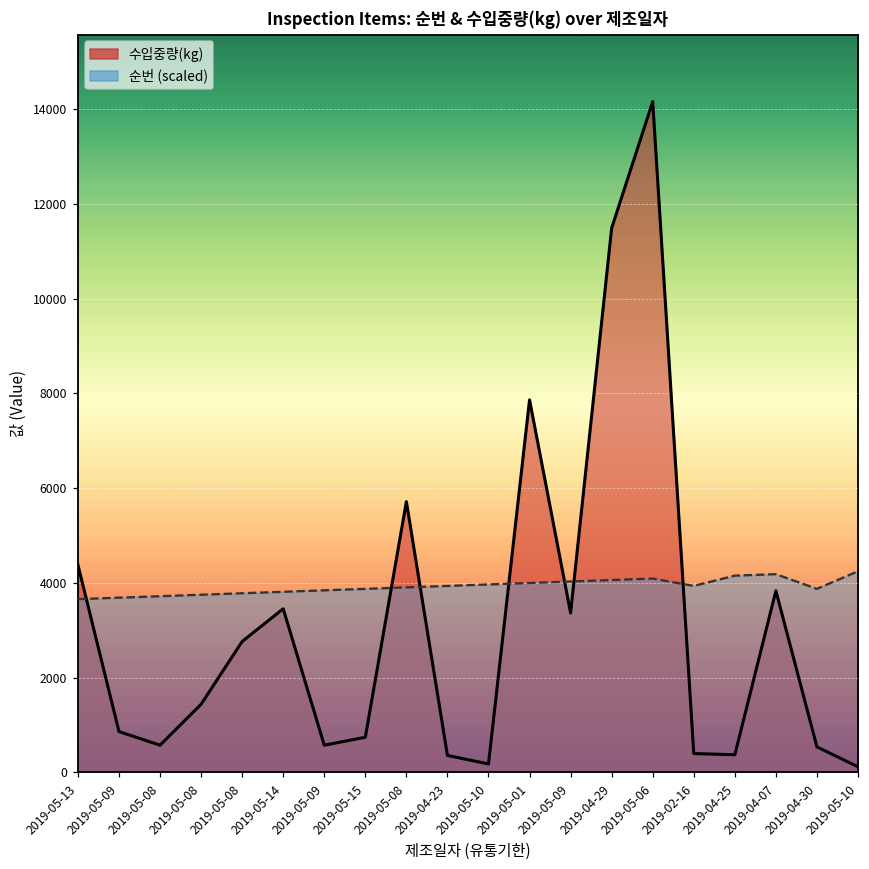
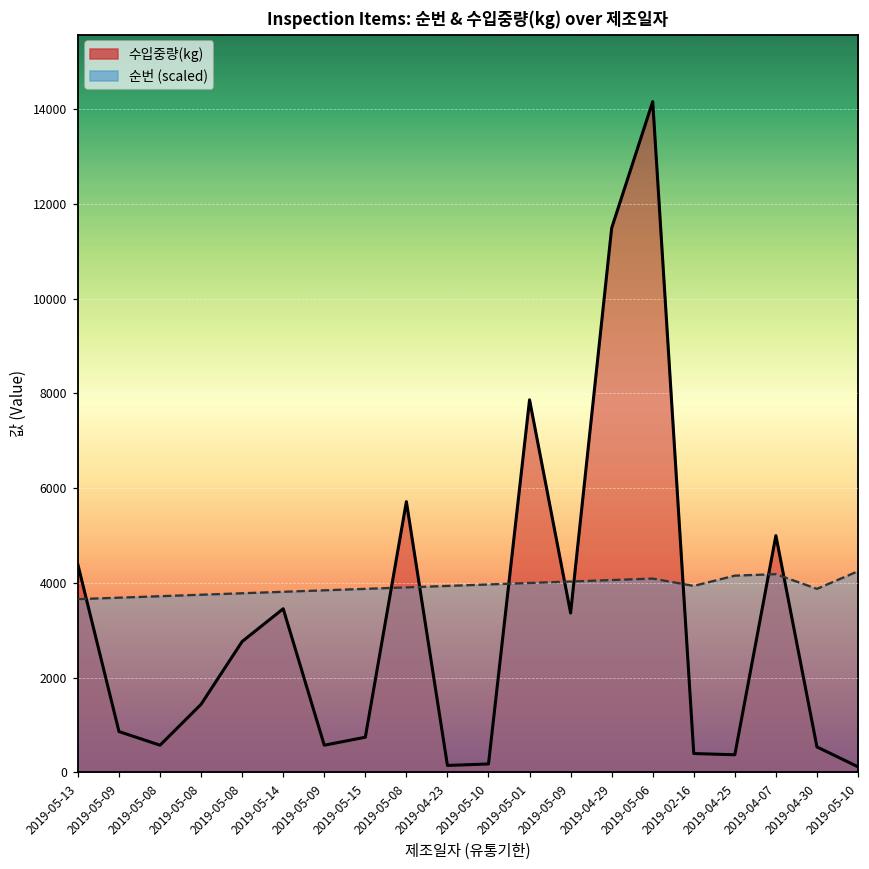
  {
    "수입중량(kg)": {
      "2019-05-13": 4400,
      "2019-05-14": 3500,
      "2019-05-15": 700,
-     "2019-04-23": 400,
+     "2019-04-23": 100,
      "2019-05-01": 7900,
      "2019-04-29": 11500,
      "2019-05-06": 14200,
      "2019-02-16": 400,
      "2019-04-25": 400,
-     "2019-04-07": 3800,
+     "2019-04-07": 5000,
      "2019-04-30": 500
    },
    "순번 (scaled)": {
      "2019-05-13": 3700,
      "2019-05-14": 3800,
      "2019-05-15": 3900,
      "2019-04-23": 3900,
      "2019-05-01": 4000,
      "2019-04-29": 4100,
      "2019-05-06": 4100,
      "2019-02-16": 3900,
      "2019-04-25": 4200,
      "2019-04-07": 4200,
      "2019-04-30": 3900
    }
  }
